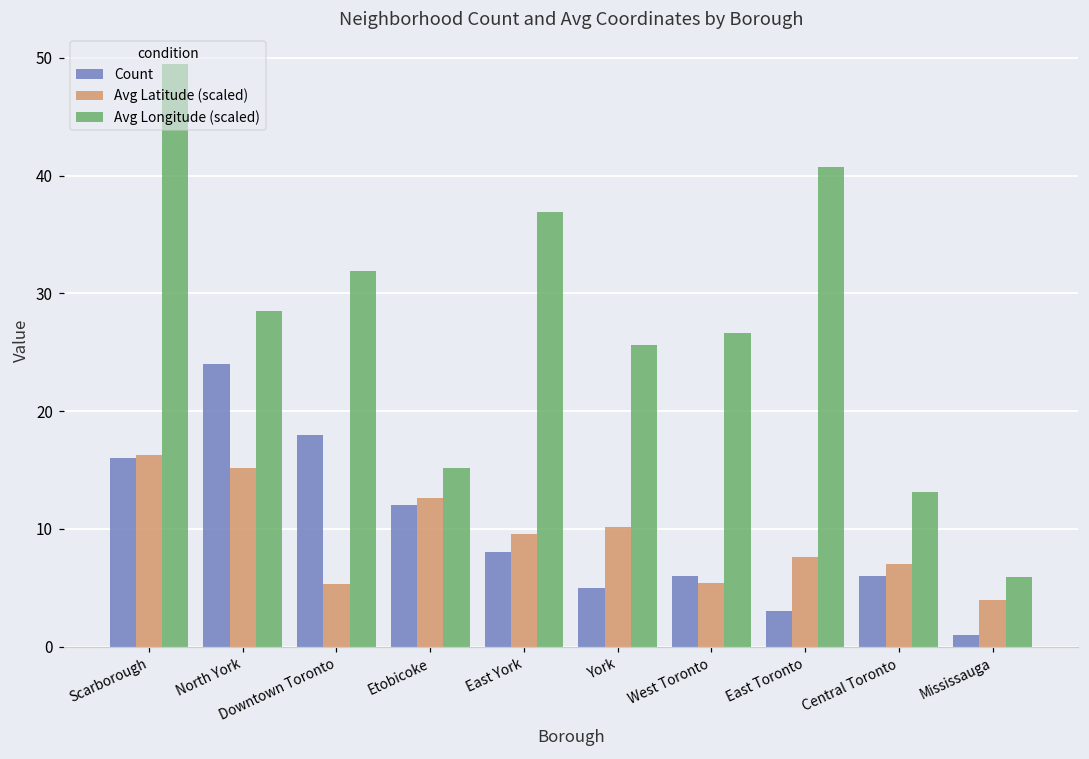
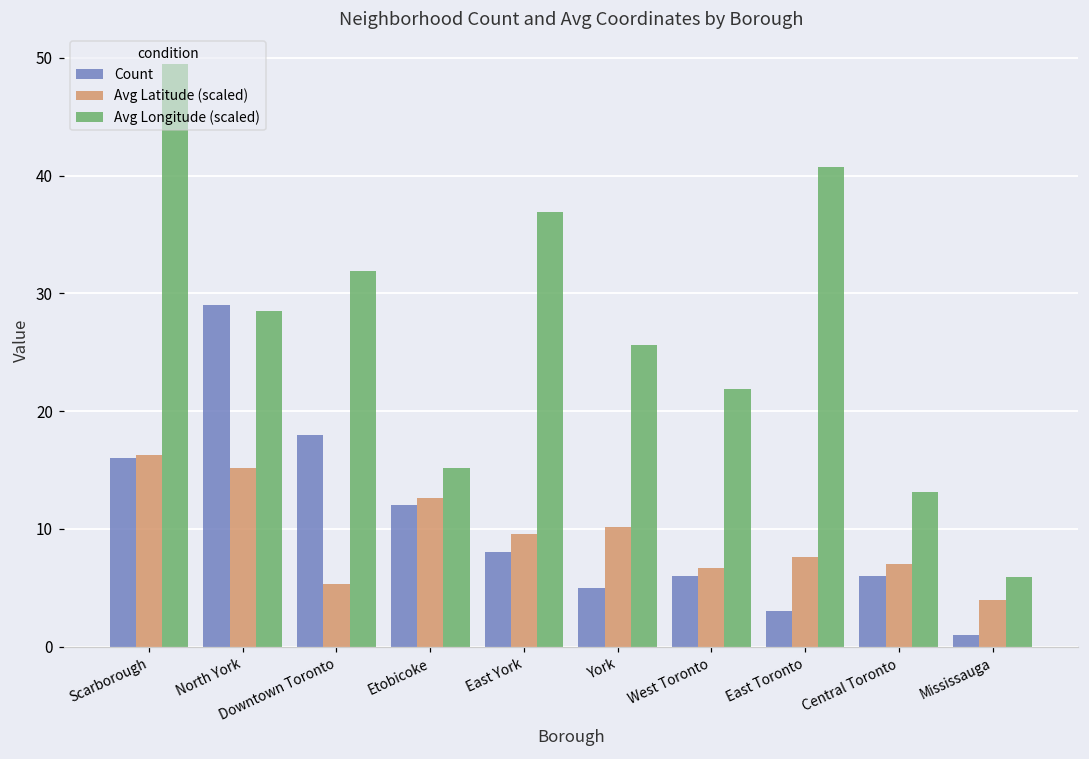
  {
    "Count": {
      "Scarborough": 16,
-     "North York": 24,
+     "North York": 29,
      "Downtown Toronto": 18,
      "Etobicoke": 12,
      "East York": 8,
      "York": 5,
      "West Toronto": 6,
      "East Toronto": 3,
      "Central Toronto": 6,
      "Mississauga": 1
    },
    "Avg Latitude (scaled)": {
      "Scarborough": 16.3,
      "North York": 15.2,
      "Downtown Toronto": 5.3,
      "Etobicoke": 12.6,
      "East York": 9.6,
      "York": 10.2,
-     "West Toronto": 5.4,
+     "West Toronto": 6.7,
      "East Toronto": 7.6,
      "Central Toronto": 7.0,
      "Mississauga": 4.0
    },
    "Avg Longitude (scaled)": {
      "North York": 28.5,
      "Downtown Toronto": 31.9,
      "Etobicoke": 15.2,
      "East York": 36.9,
      "York": 25.6,
-     "West Toronto": 26.6,
+     "West Toronto": 21.9,
      "East Toronto": 40.7,
      "Central Toronto": 13.1,
      "Mississauga": 5.9
    }
  }
